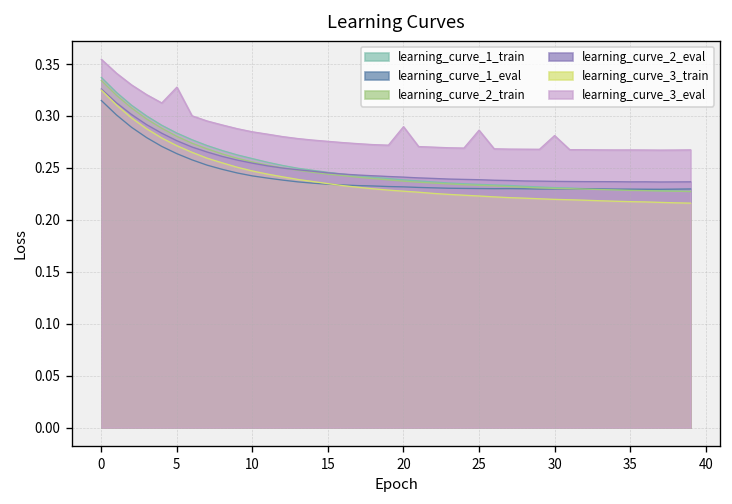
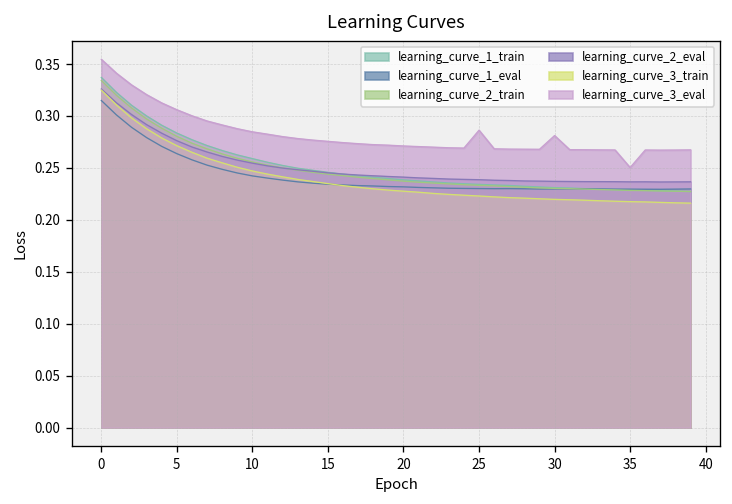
  {
    "learning_curve_3_eval": {
      "0": 0.35,
-     "5": 0.33,
+     "5": 0.31,
      "10": 0.28,
      "15": 0.28,
-     "20": 0.29,
+     "20": 0.27,
      "25": 0.29,
      "30": 0.28,
-     "35": 0.27
+     "35": 0.25
    }
  }
